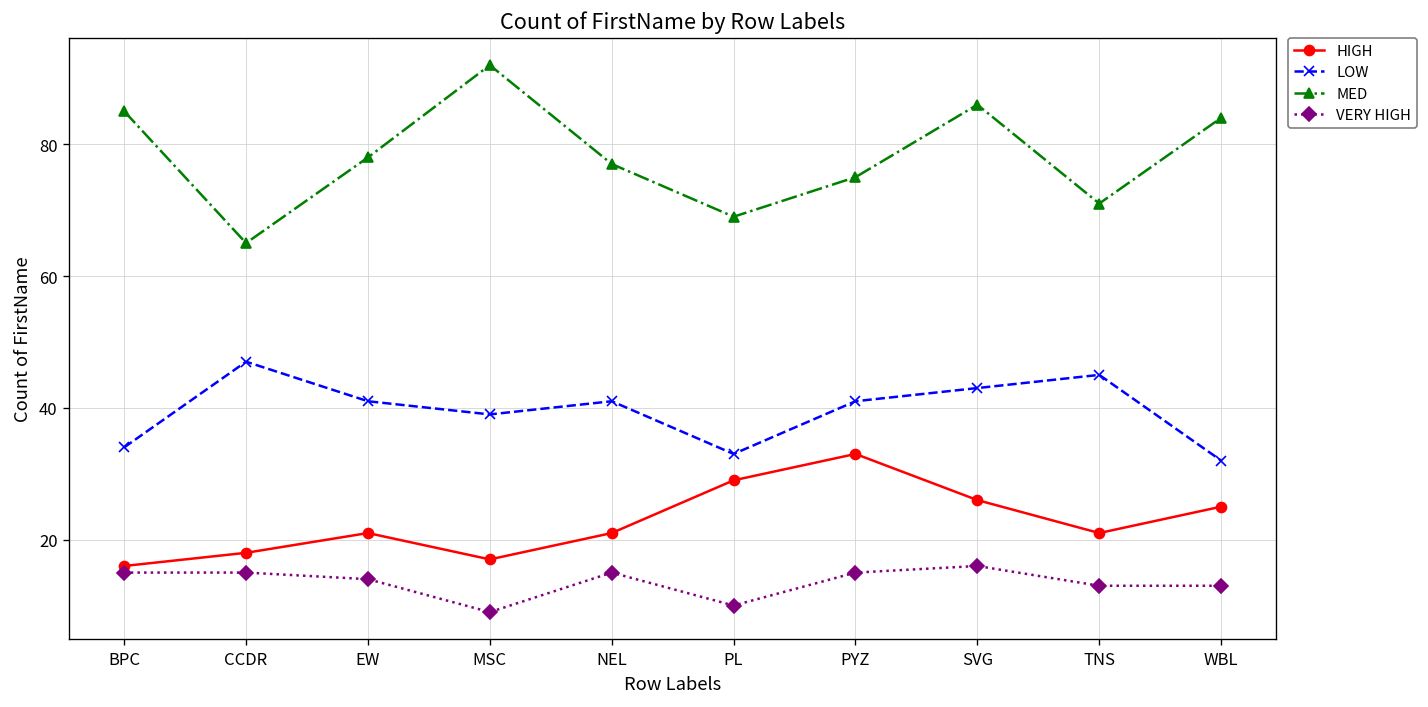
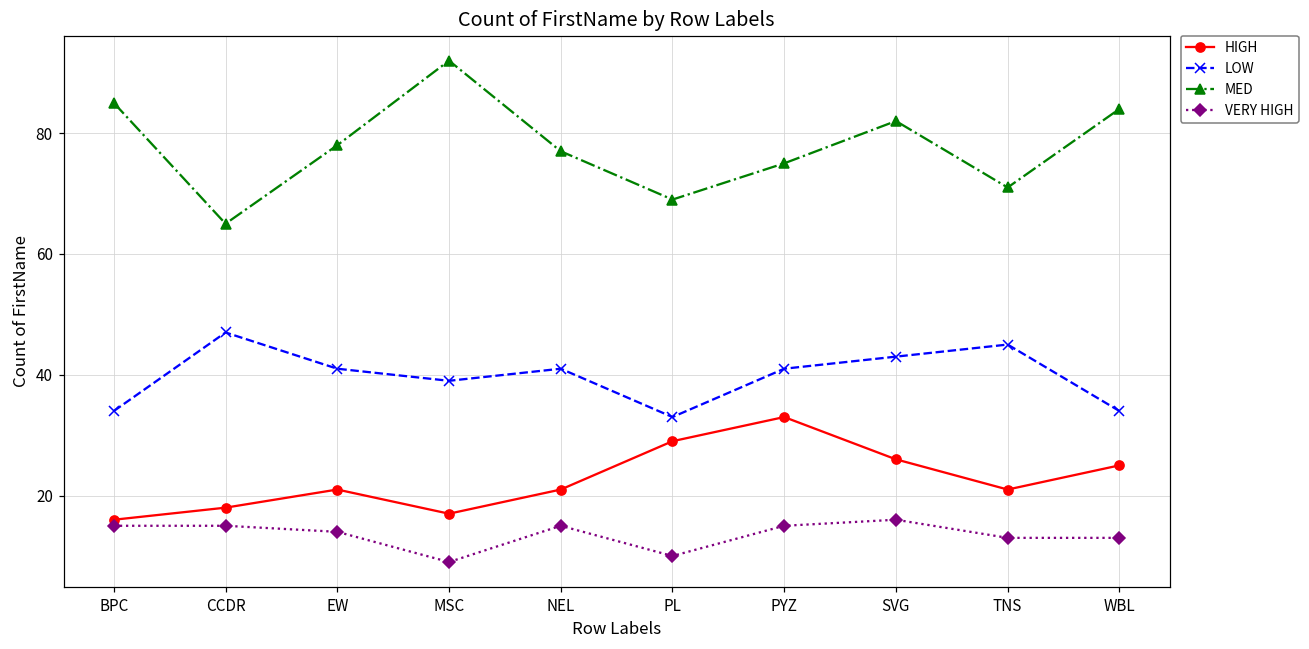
  {
    "HIGH": {
      "BPC": 16,
      "CCDR": 18,
      "EW": 21,
      "MSC": 17,
      "NEL": 21,
      "PL": 29,
      "PYZ": 33,
      "SVG": 26,
      "TNS": 21,
      "WBL": 25
    },
    "LOW": {
      "BPC": 34,
      "CCDR": 47,
      "EW": 41,
      "MSC": 39,
      "NEL": 41,
      "PL": 33,
      "PYZ": 41,
      "SVG": 43,
      "TNS": 45,
-     "WBL": 32
+     "WBL": 34
    },
    "MED": {
      "BPC": 85,
      "CCDR": 65,
      "EW": 78,
      "MSC": 92,
      "NEL": 77,
      "PL": 69,
      "PYZ": 75,
-     "SVG": 86,
+     "SVG": 82,
      "TNS": 71,
      "WBL": 84
    },
    "VERY HIGH": {
      "BPC": 15,
      "CCDR": 15,
      "EW": 14,
      "MSC": 9,
      "NEL": 15,
      "PL": 10,
      "PYZ": 15,
      "SVG": 16,
      "TNS": 13,
      "WBL": 13
    }
  }
